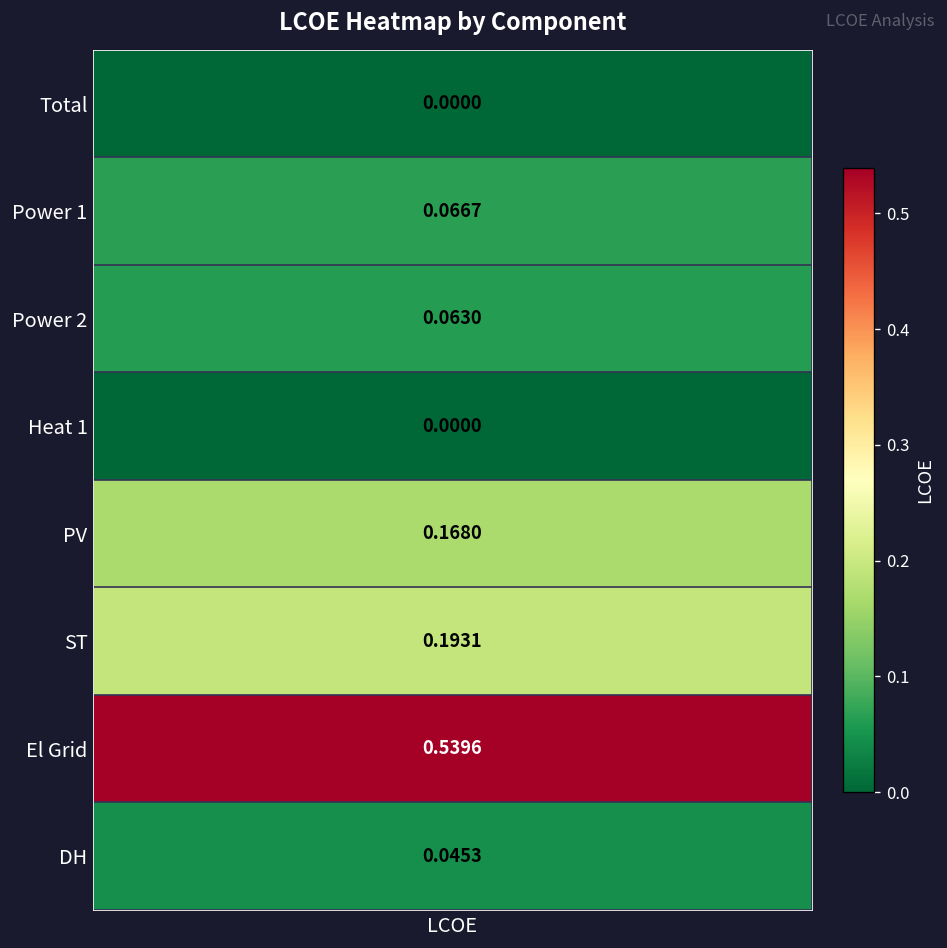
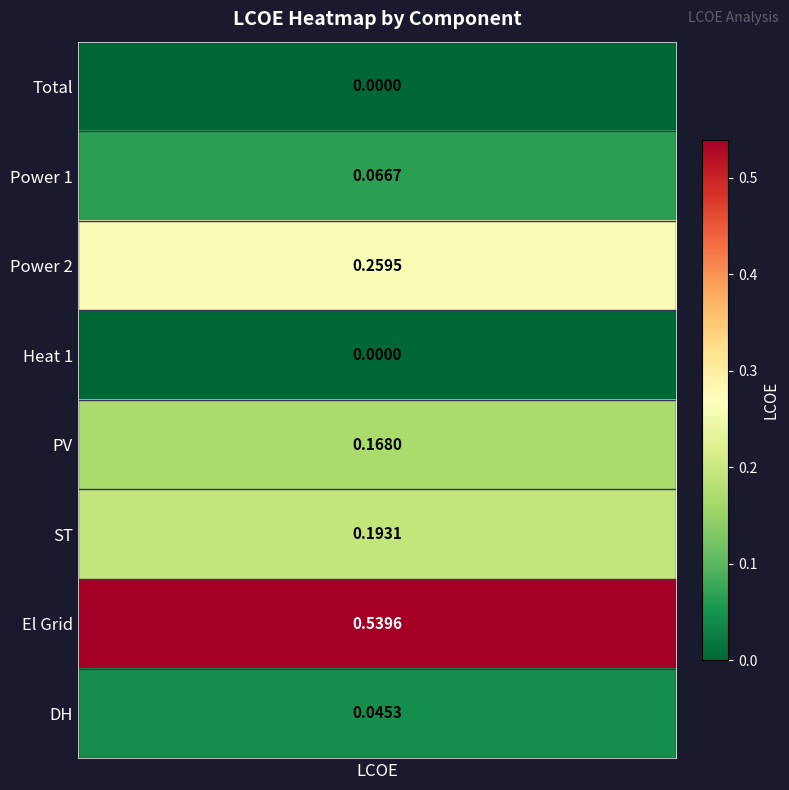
  {
    "Total": {
      "LCOE": 0.0000
    },
    "Power 1": {
      "LCOE": 0.0667
    },
    "Power 2": {
-     "LCOE": 0.0630
+     "LCOE": 0.2595
    },
    "Heat 1": {
      "LCOE": 0.0000
    },
    "PV": {
      "LCOE": 0.1680
    },
    "ST": {
      "LCOE": 0.1931
    },
    "El Grid": {
      "LCOE": 0.5396
    },
    "DH": {
      "LCOE": 0.0453
    }
  }
